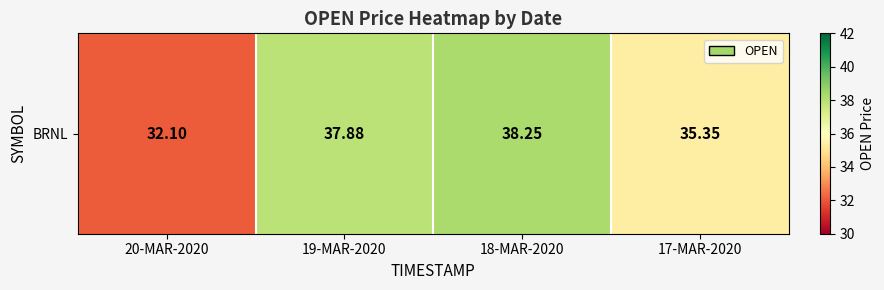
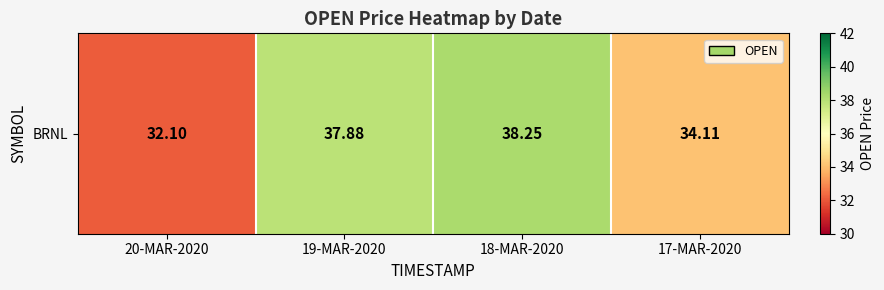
  {
    "BRNL": {
      "20-MAR-2020": 32.10,
      "19-MAR-2020": 37.88,
      "18-MAR-2020": 38.25,
-     "17-MAR-2020": 35.35
+     "17-MAR-2020": 34.11
    }
  }
